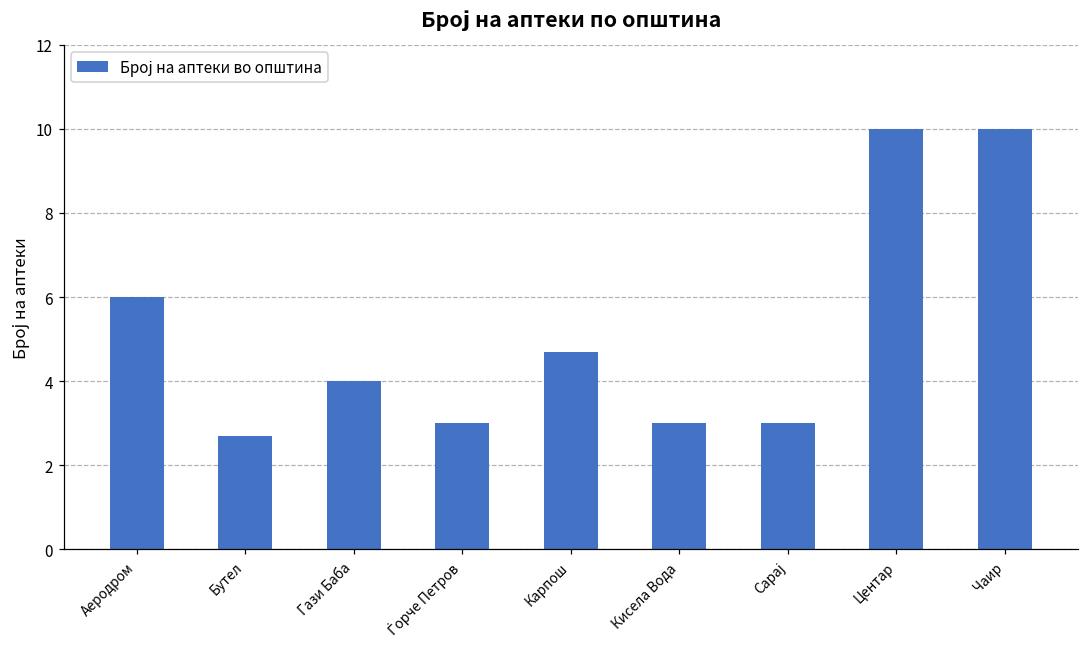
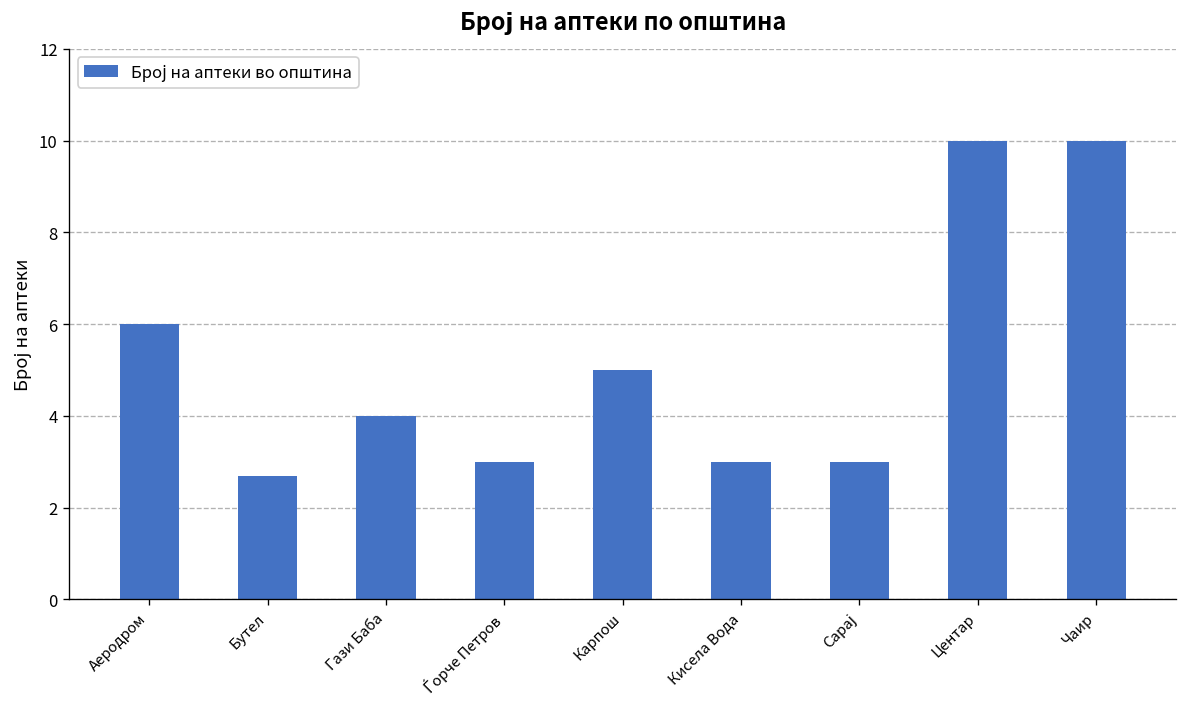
  {
    "Аеродром": 6.0,
    "Бутел": 2.7,
    "Гази Баба": 4.0,
    "Ѓорче Петров": 3.0,
-   "Карпош": 4.7,
+   "Карпош": 5.0,
    "Кисела Вода": 3.0,
    "Сарај": 3.0,
    "Центар": 10.0,
    "Чаир": 10.0
  }
